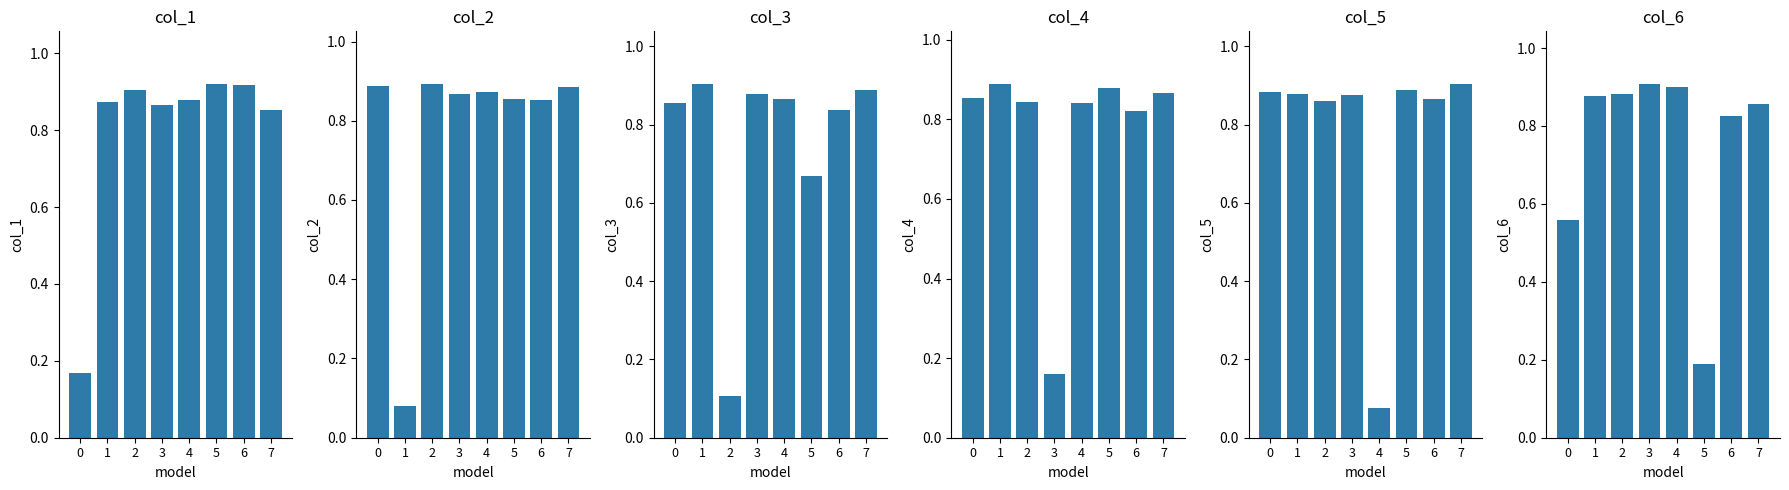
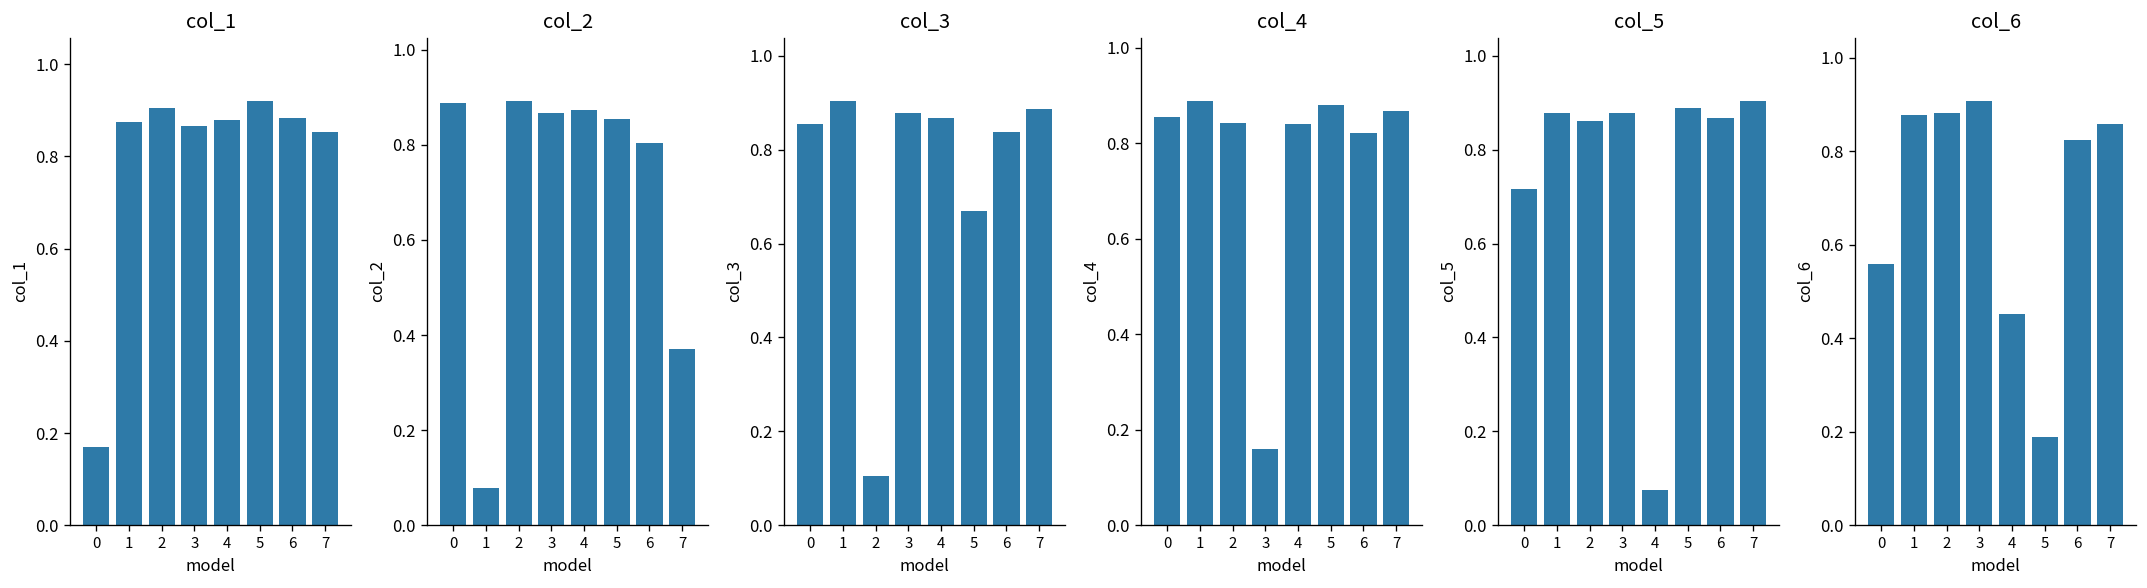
  {
    "col_1": {
      "0": 0.17,
      "1": 0.87,
      "2": 0.90,
      "3": 0.87,
      "4": 0.88,
      "5": 0.92,
-     "6": 0.92,
+     "6": 0.88,
      "7": 0.85
    },
    "col_2": {
      "0": 0.89,
      "1": 0.08,
      "2": 0.89,
      "3": 0.87,
      "4": 0.87,
      "5": 0.86,
-     "6": 0.85,
-     "7": 0.89
+     "6": 0.80,
+     "7": 0.37
    },
    "col_3": {
      "0": 0.85,
      "1": 0.90,
      "2": 0.11,
      "3": 0.88,
      "4": 0.87,
      "5": 0.67,
      "6": 0.84,
      "7": 0.89
    },
    "col_4": {
      "0": 0.85,
      "1": 0.89,
      "2": 0.84,
      "3": 0.16,
      "4": 0.84,
      "5": 0.88,
      "6": 0.82,
      "7": 0.87
    },
    "col_5": {
-     "0": 0.88,
+     "0": 0.72,
      "1": 0.88,
      "2": 0.86,
      "3": 0.88,
      "4": 0.08,
      "5": 0.89,
      "6": 0.87,
      "7": 0.90
    },
    "col_6": {
      "0": 0.56,
      "1": 0.88,
      "2": 0.88,
      "3": 0.91,
-     "4": 0.90,
+     "4": 0.45,
      "5": 0.19,
      "6": 0.82,
      "7": 0.86
    }
  }
